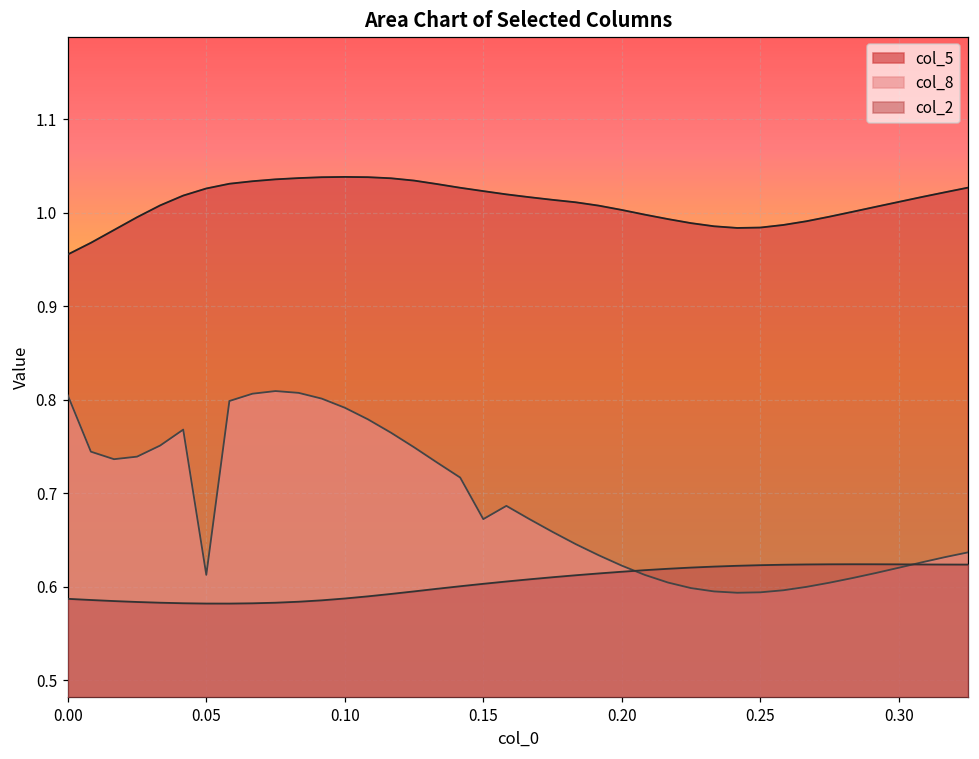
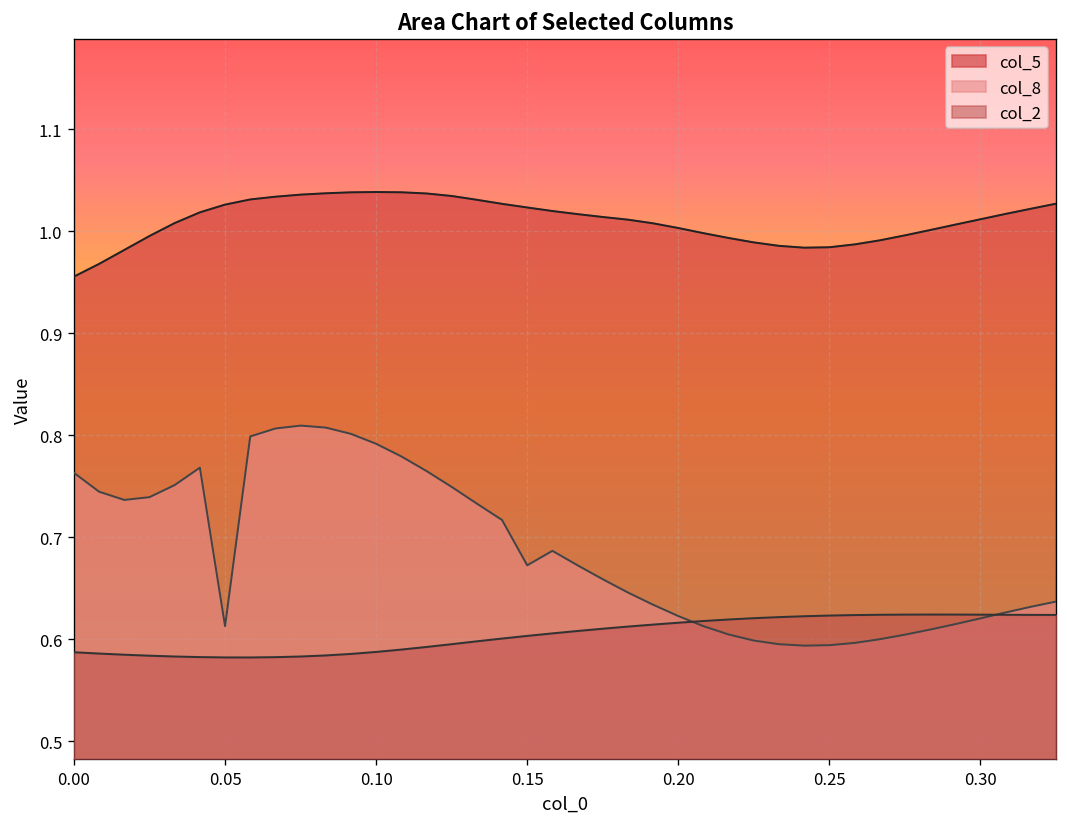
  {
    "col_8": {
-     "0.00": 0.80,
+     "0.00": 0.76,
      "0.05": 0.61,
      "0.10": 0.79,
      "0.15": 0.67,
      "0.20": 0.62,
      "0.25": 0.59,
      "0.30": 0.62
    }
  }
